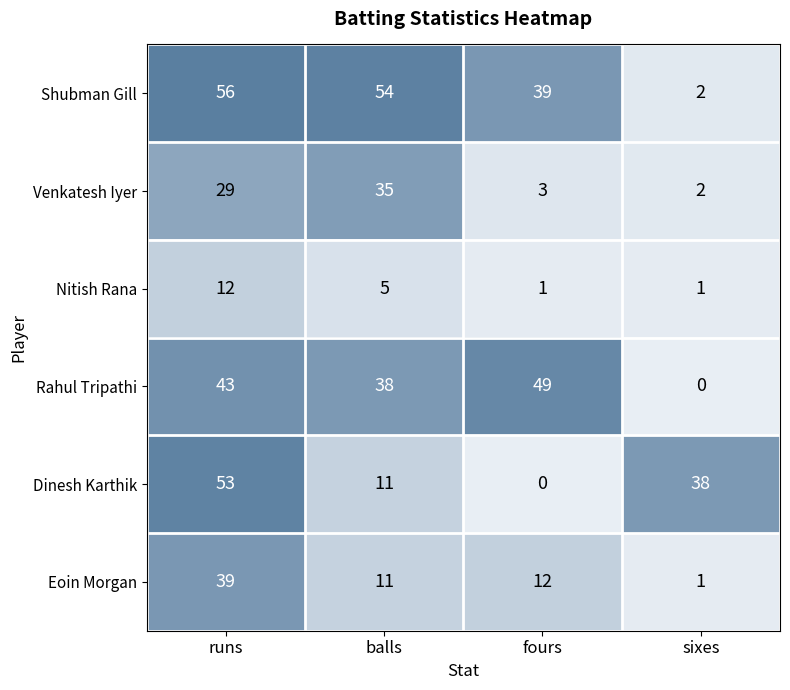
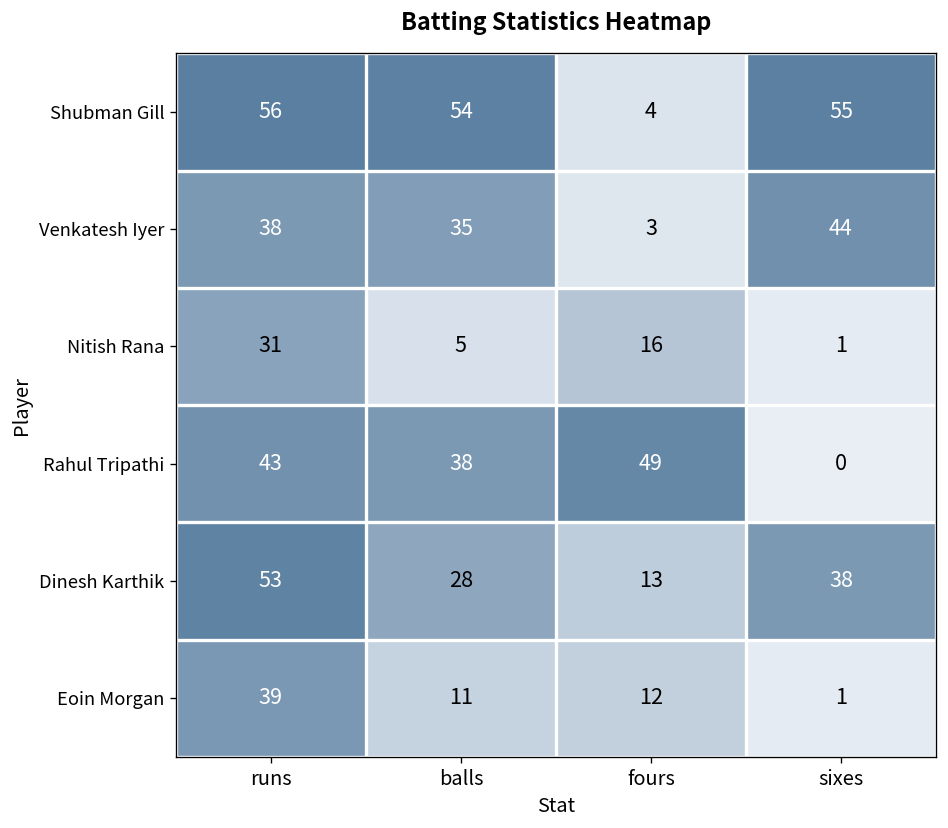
  {
    "Shubman Gill": {
      "runs": 56,
      "balls": 54,
-     "fours": 39,
-     "sixes": 2
+     "fours": 4,
+     "sixes": 55
    },
    "Venkatesh Iyer": {
-     "runs": 29,
+     "runs": 38,
      "balls": 35,
      "fours": 3,
-     "sixes": 2
+     "sixes": 44
    },
    "Nitish Rana": {
-     "runs": 12,
+     "runs": 31,
      "balls": 5,
-     "fours": 1,
+     "fours": 16,
      "sixes": 1
    },
    "Rahul Tripathi": {
      "runs": 43,
      "balls": 38,
      "fours": 49,
      "sixes": 0
    },
    "Dinesh Karthik": {
      "runs": 53,
-     "balls": 11,
-     "fours": 0,
+     "balls": 28,
+     "fours": 13,
      "sixes": 38
    },
    "Eoin Morgan": {
      "runs": 39,
      "balls": 11,
      "fours": 12,
      "sixes": 1
    }
  }
